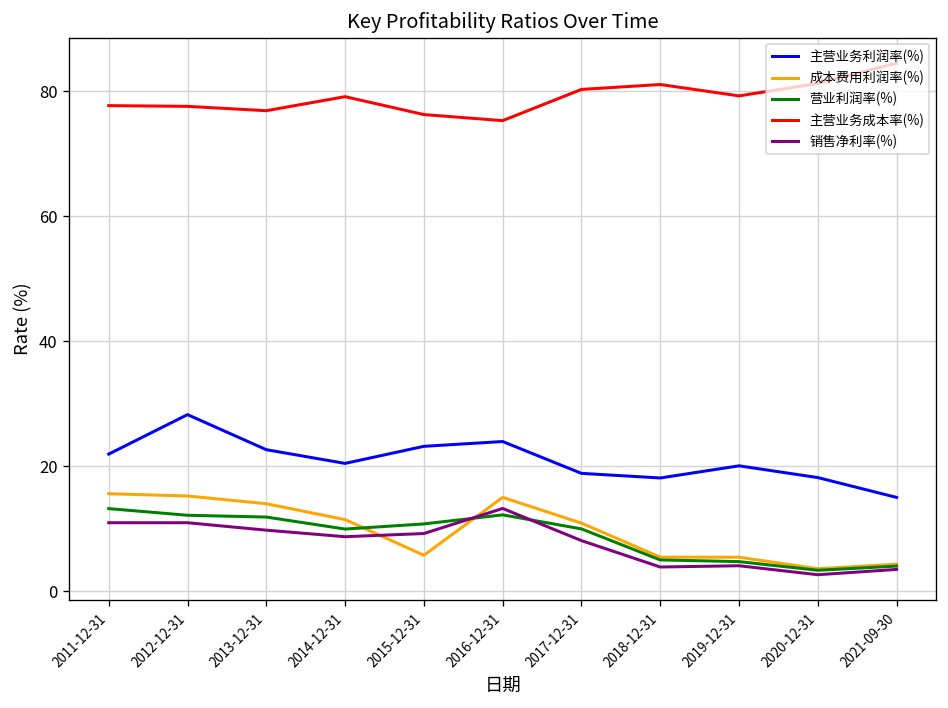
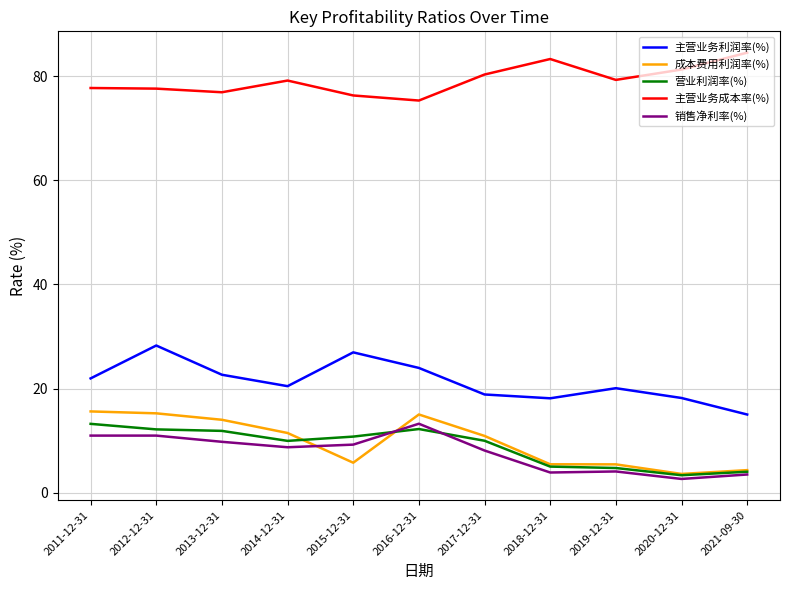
  {
    "主营业务利润率(%)": {
      "2011-12-31": 22,
      "2012-12-31": 28,
      "2013-12-31": 23,
      "2014-12-31": 20,
-     "2015-12-31": 23,
+     "2015-12-31": 27,
      "2016-12-31": 24,
      "2017-12-31": 19,
      "2018-12-31": 18,
      "2019-12-31": 20,
      "2020-12-31": 18,
      "2021-09-30": 15
    },
    "成本费用利润率(%)": {
      "2011-12-31": 16,
      "2012-12-31": 15,
      "2013-12-31": 14,
      "2014-12-31": 11,
      "2015-12-31": 6,
      "2016-12-31": 15,
      "2017-12-31": 11,
      "2019-12-31": 5
    },
    "营业利润率(%)": {
      "2011-12-31": 13,
      "2012-12-31": 12,
      "2013-12-31": 12,
      "2014-12-31": 10,
      "2015-12-31": 11,
      "2016-12-31": 12,
      "2017-12-31": 10,
      "2019-12-31": 5
    },
    "主营业务成本率(%)": {
      "2011-12-31": 78,
      "2012-12-31": 78,
      "2013-12-31": 77,
      "2014-12-31": 79,
      "2015-12-31": 76,
      "2016-12-31": 75,
      "2017-12-31": 80,
-     "2018-12-31": 81,
+     "2018-12-31": 83,
      "2019-12-31": 79
    },
    "销售净利率(%)": {
      "2011-12-31": 11,
      "2012-12-31": 11,
      "2013-12-31": 10,
      "2014-12-31": 9,
      "2015-12-31": 9,
      "2016-12-31": 13,
      "2017-12-31": 8,
      "2018-12-31": 4,
      "2019-12-31": 4,
      "2020-12-31": 3,
      "2021-09-30": 4
    }
  }
